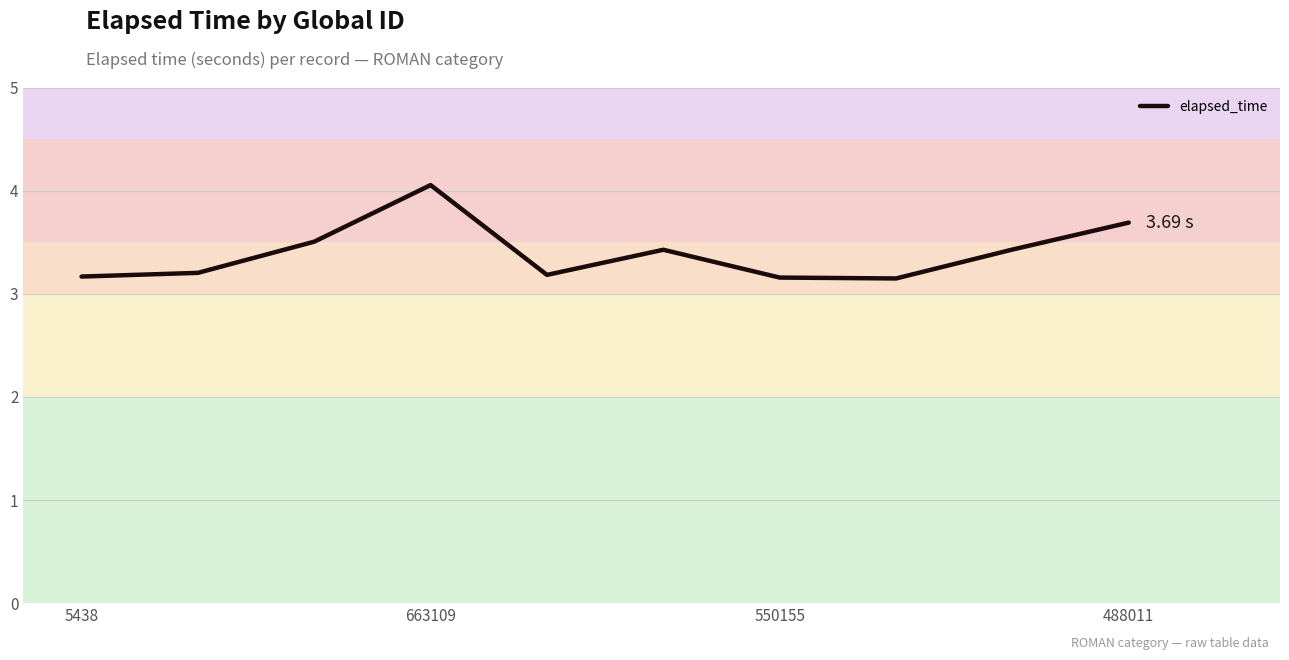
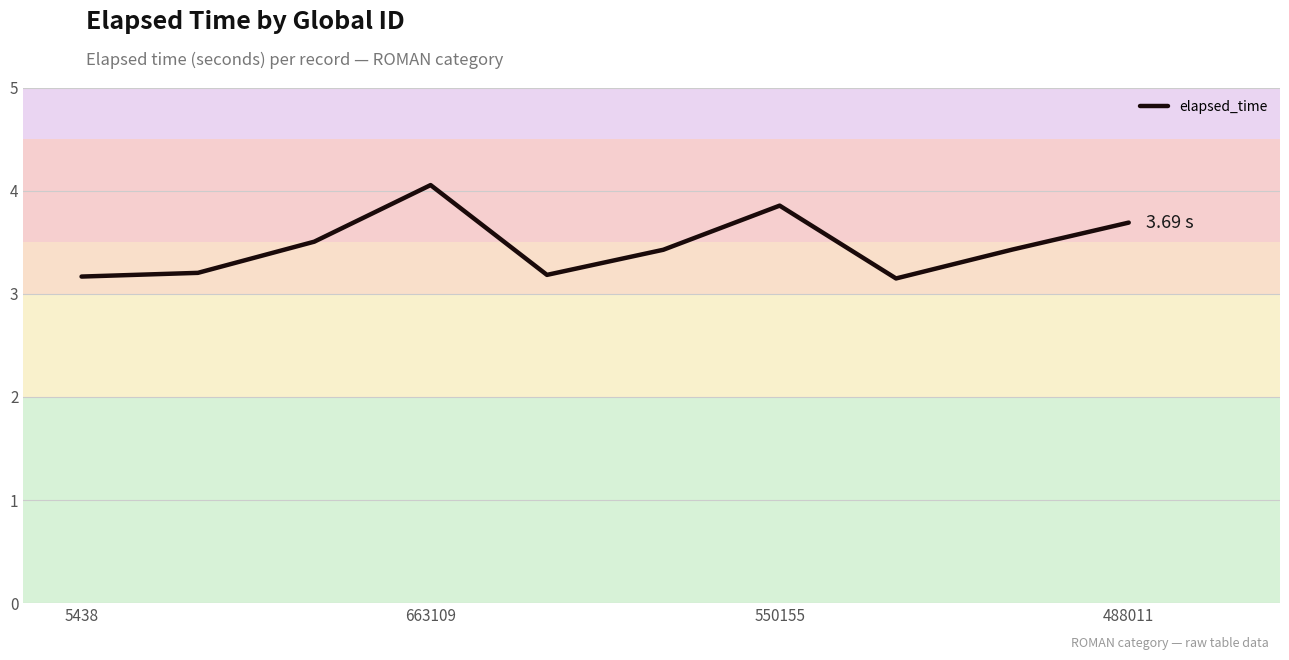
  {
    "5438": 3.17,
    "663109": 4.05,
-   "550155": 3.16
+   "550155": 3.85
  }
